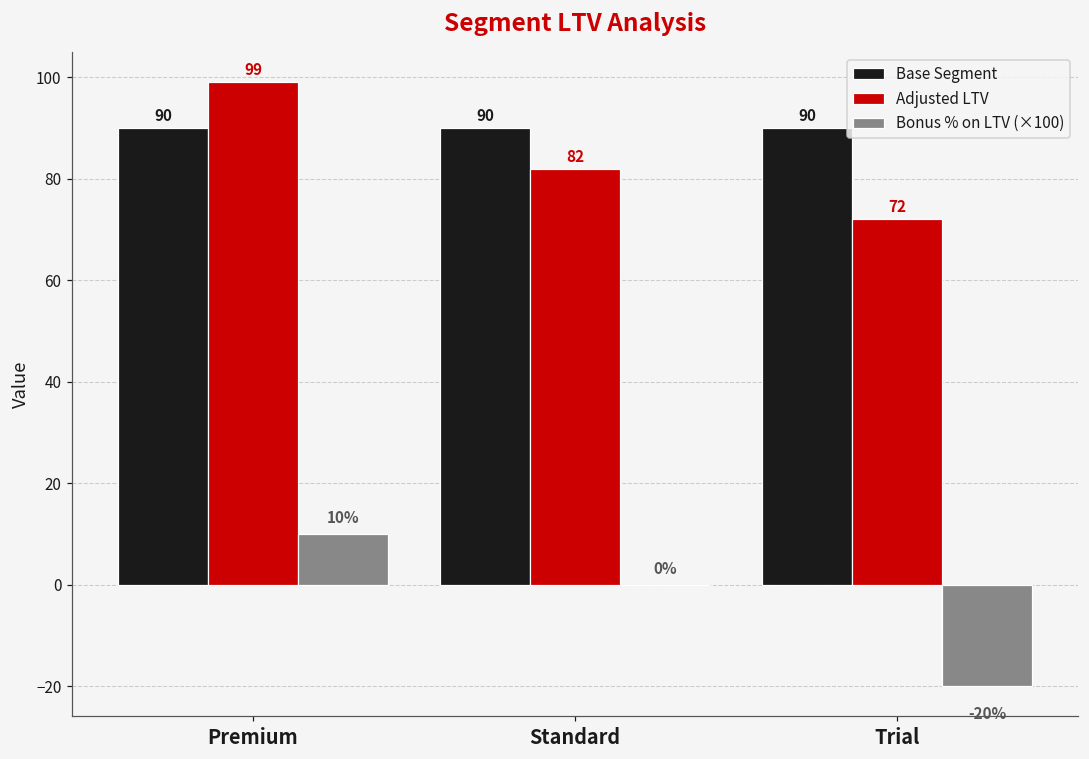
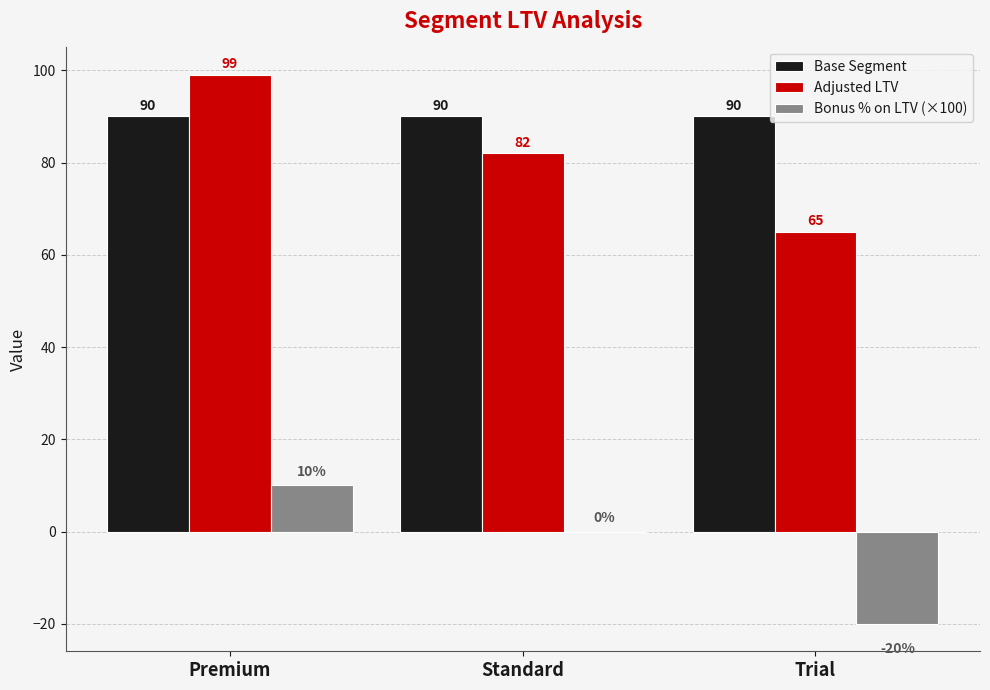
  {
    "Base Segment": {
      "Premium": "90",
      "Standard": "90",
      "Trial": "90"
    },
    "Adjusted LTV": {
      "Premium": "99",
      "Standard": "82",
-     "Trial": "72"
+     "Trial": "65"
    },
    "Bonus % on LTV (×100)": {
      "Premium": "10%",
      "Standard": "0%",
      "Trial": "-20%"
    }
  }
